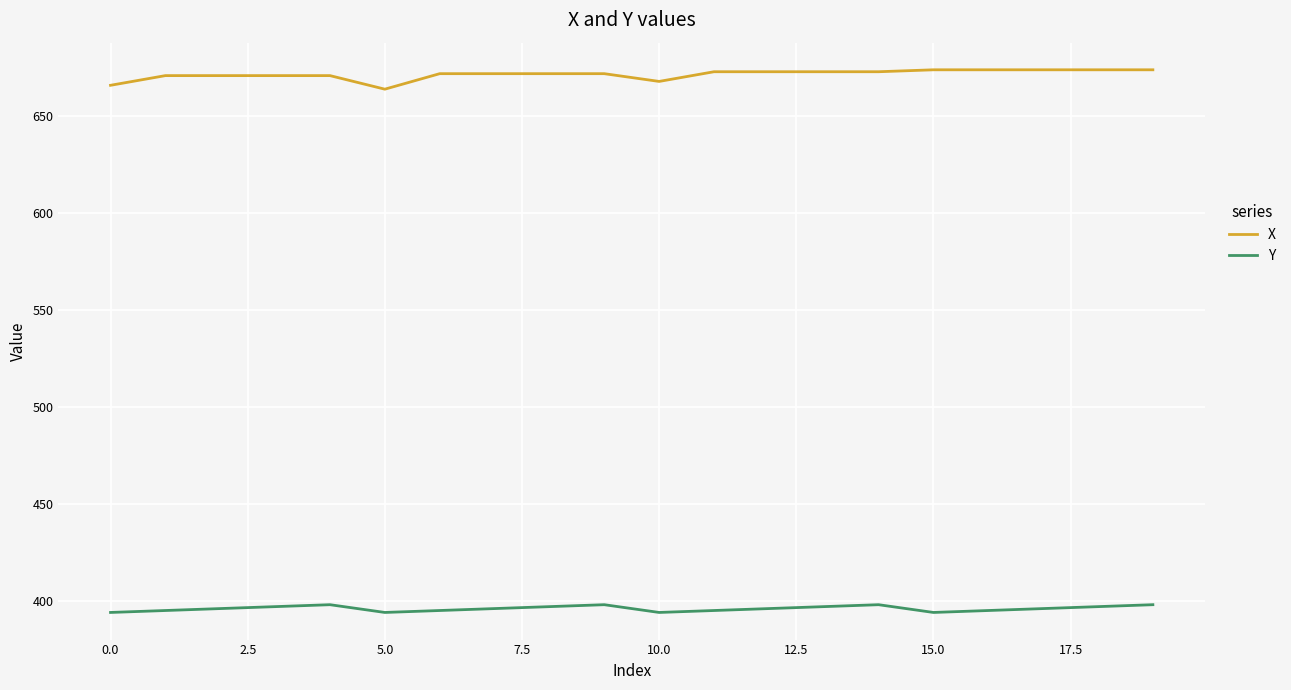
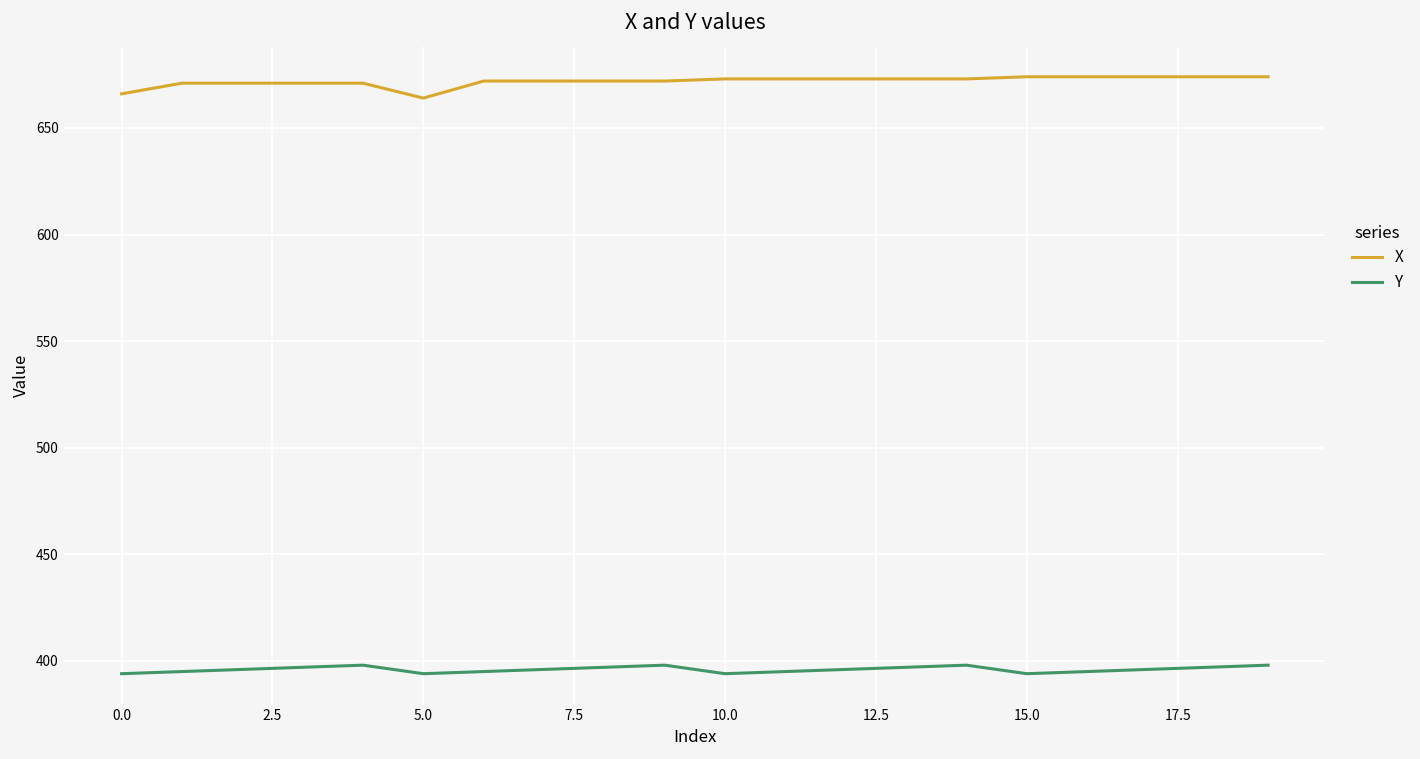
  {
    "X": {
      "0.0": 666,
      "5.0": 664,
-     "10.0": 668,
+     "10.0": 673,
      "15.0": 674
    },
    "Y": {
      "0.0": 394,
      "5.0": 394,
      "10.0": 394,
      "15.0": 394
    }
  }
